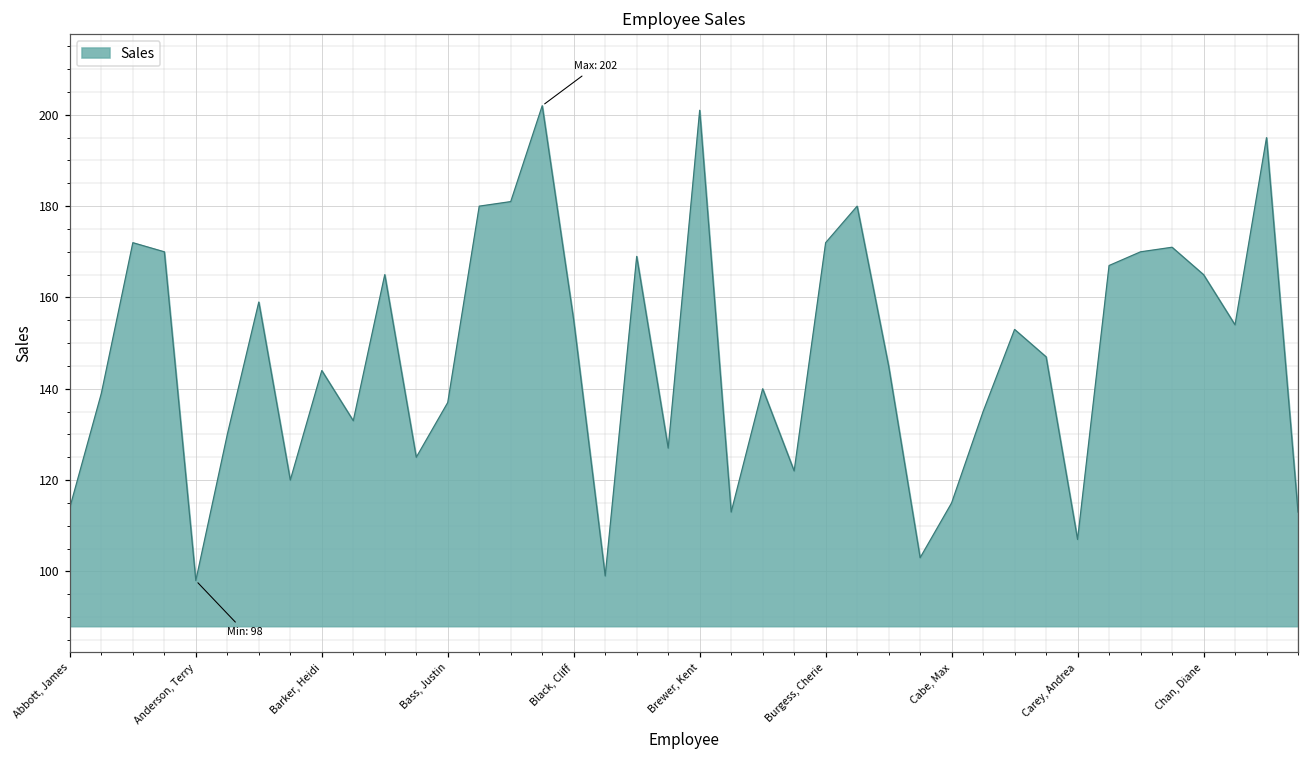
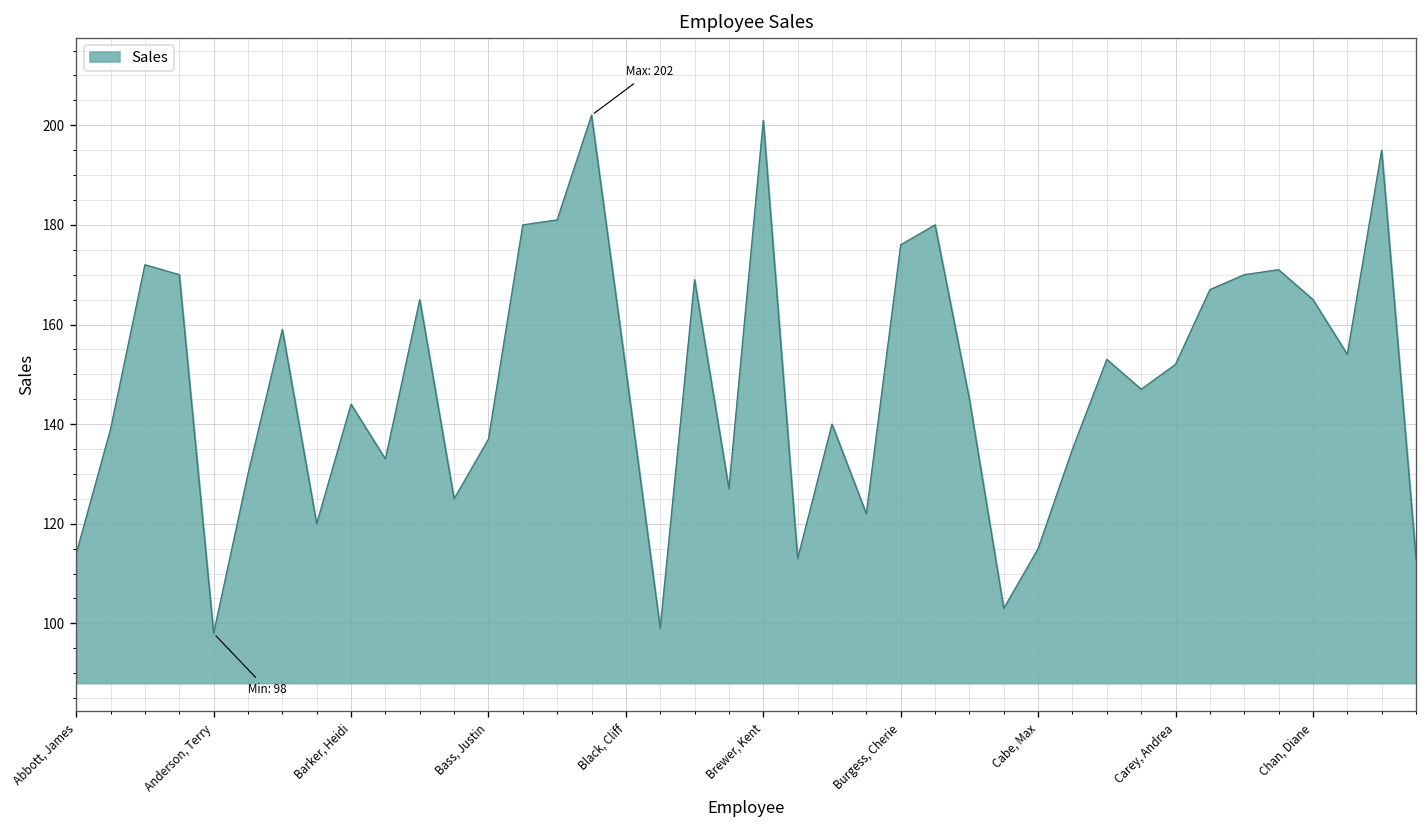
  {
    "Abbott, James": 114,
    "Barker, Heidi": 144,
    "Bass, Justin": 137,
-   "Black, Cliff": 155,
+   "Black, Cliff": 151,
    "Brewer, Kent": 201,
-   "Burgess, Cherie": 172,
+   "Burgess, Cherie": 176,
    "Cabe, Max": 115,
-   "Carey, Andrea": 107,
+   "Carey, Andrea": 152,
    "Chan, Diane": 165
  }
